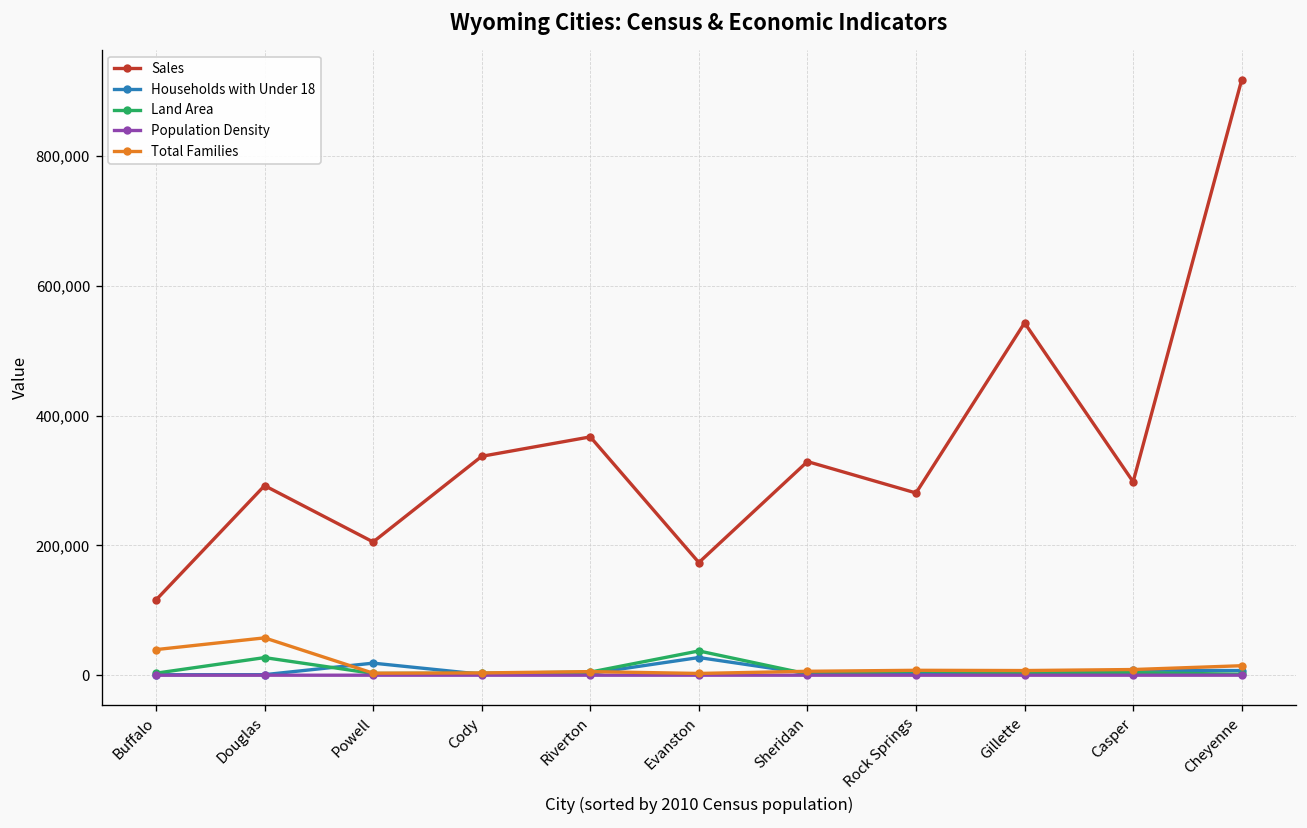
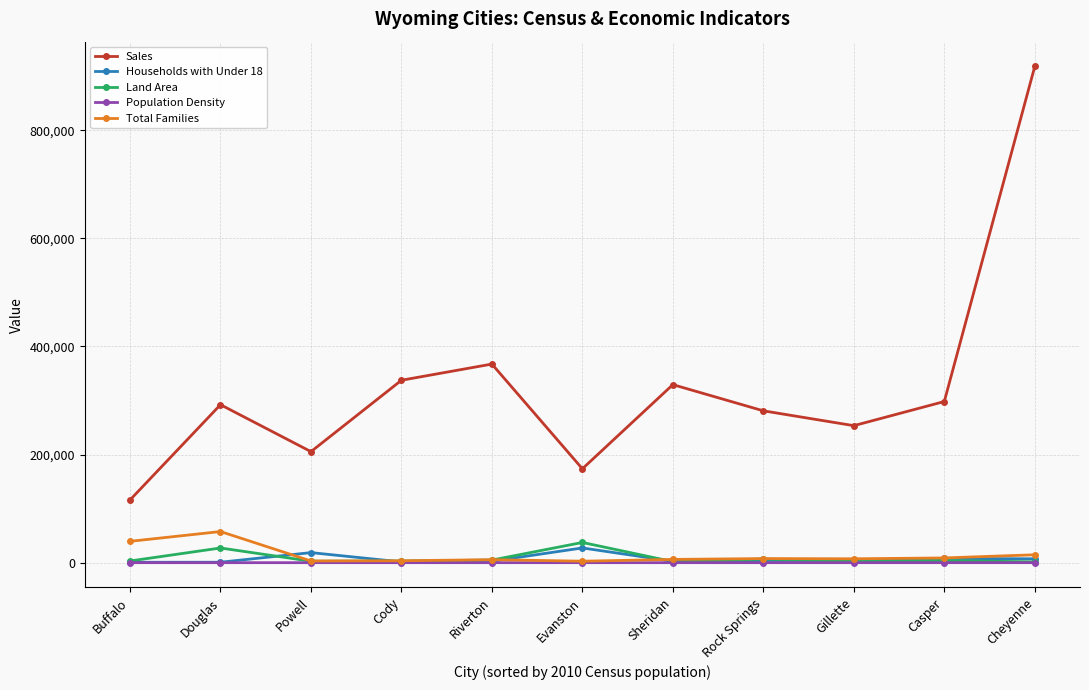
  {
    "Sales": {
      "Buffalo": "120,000",
      "Douglas": "290,000",
      "Powell": "210,000",
      "Cody": "340,000",
      "Riverton": "370,000",
      "Evanston": "170,000",
      "Sheridan": "330,000",
      "Rock Springs": "280,000",
-     "Gillette": "540,000",
+     "Gillette": "250,000",
      "Casper": "300,000",
      "Cheyenne": "920,000"
    },
    "Households with Under 18": {
      "Powell": "20,000",
      "Evanston": "30,000",
      "Cheyenne": "10,000"
    },
    "Land Area": {
      "Douglas": "30,000",
      "Evanston": "40,000"
    },
    "Total Families": {
      "Buffalo": "40,000",
      "Douglas": "60,000",
      "Cheyenne": "10,000"
    }
  }
